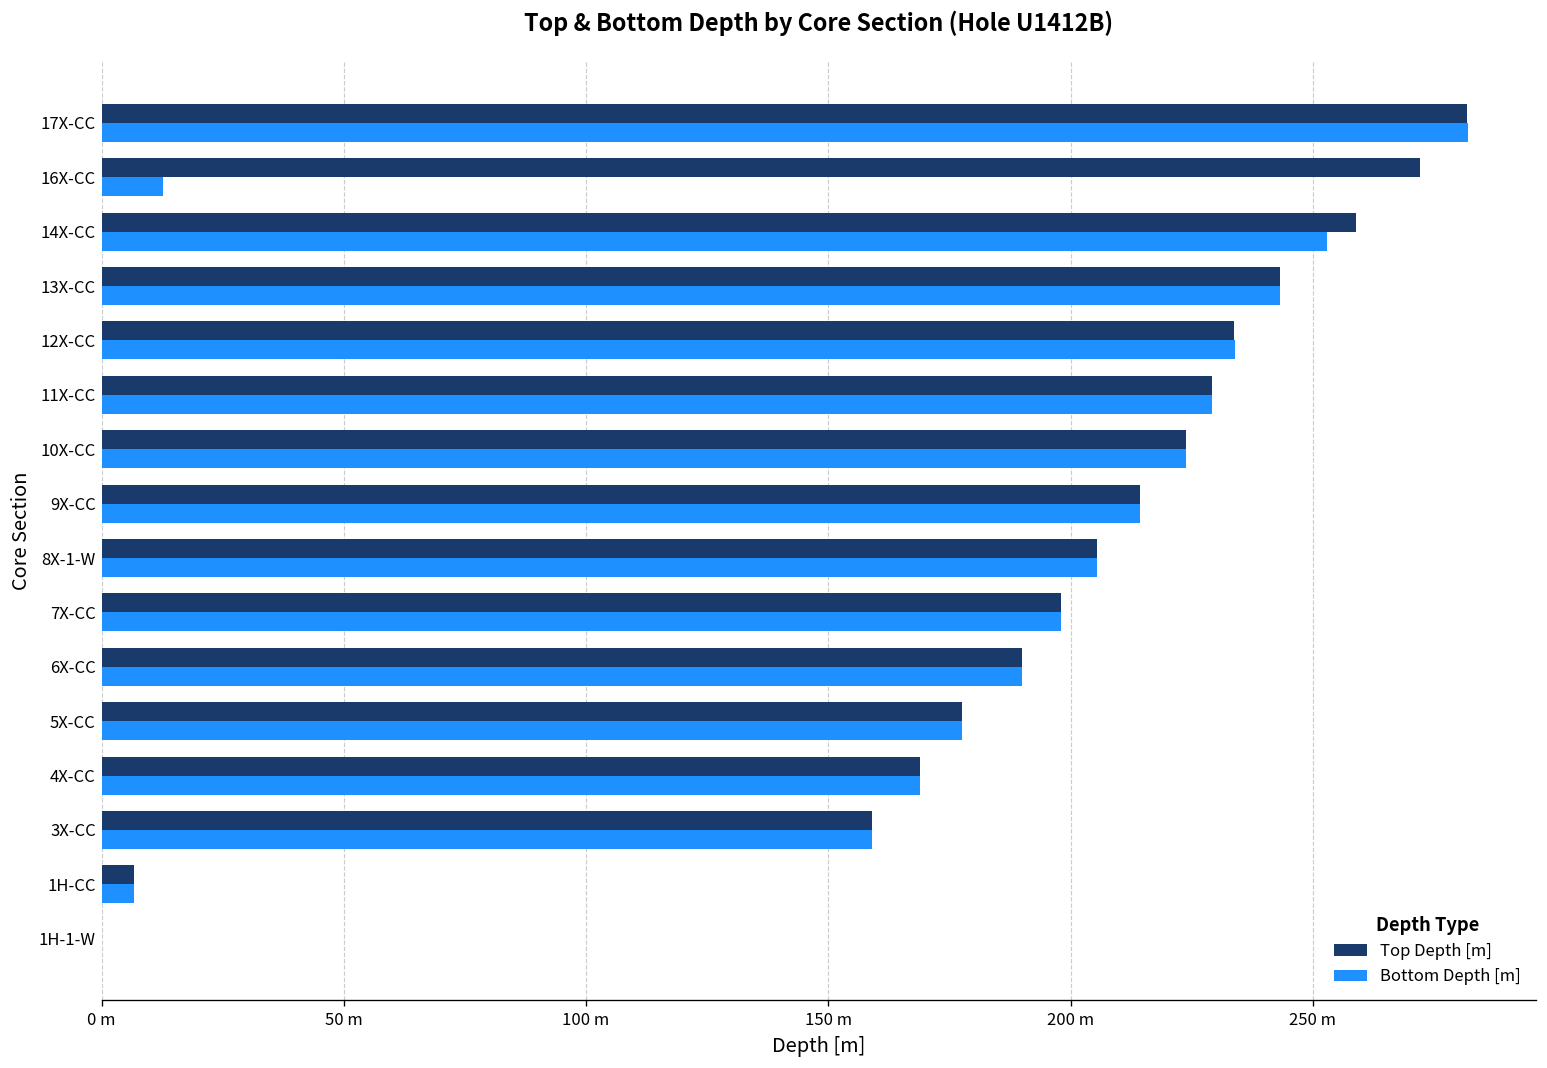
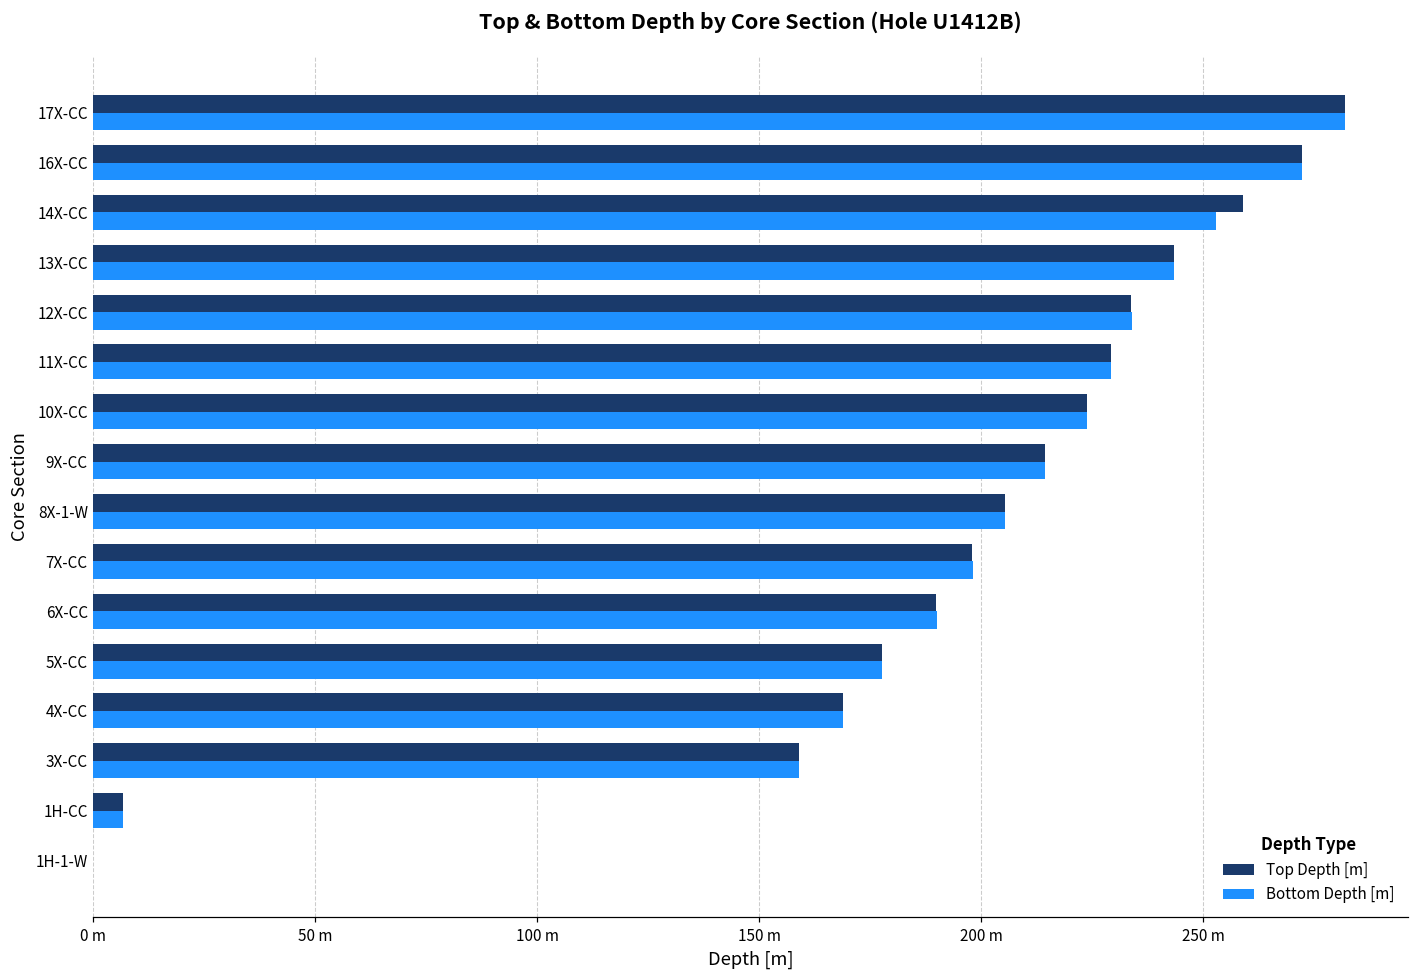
  {
    "Top Depth [m]": {
      "17X-CC": "282 m",
      "16X-CC": "272 m",
      "14X-CC": "259 m",
      "13X-CC": "243 m",
      "12X-CC": "234 m",
      "11X-CC": "229 m",
      "10X-CC": "224 m",
      "9X-CC": "214 m",
      "8X-1-W": "205 m",
      "7X-CC": "198 m",
      "6X-CC": "190 m",
      "5X-CC": "178 m",
      "4X-CC": "169 m",
      "3X-CC": "159 m",
      "1H-CC": "7 m",
      "1H-1-W": "0 m"
    },
    "Bottom Depth [m]": {
      "17X-CC": "282 m",
-     "16X-CC": "13 m",
+     "16X-CC": "272 m",
      "14X-CC": "253 m",
      "13X-CC": "243 m",
      "12X-CC": "234 m",
      "11X-CC": "229 m",
      "10X-CC": "224 m",
      "9X-CC": "214 m",
      "8X-1-W": "205 m",
      "7X-CC": "198 m",
      "6X-CC": "190 m",
      "5X-CC": "178 m",
      "4X-CC": "169 m",
      "3X-CC": "159 m",
      "1H-CC": "7 m"
    }
  }
